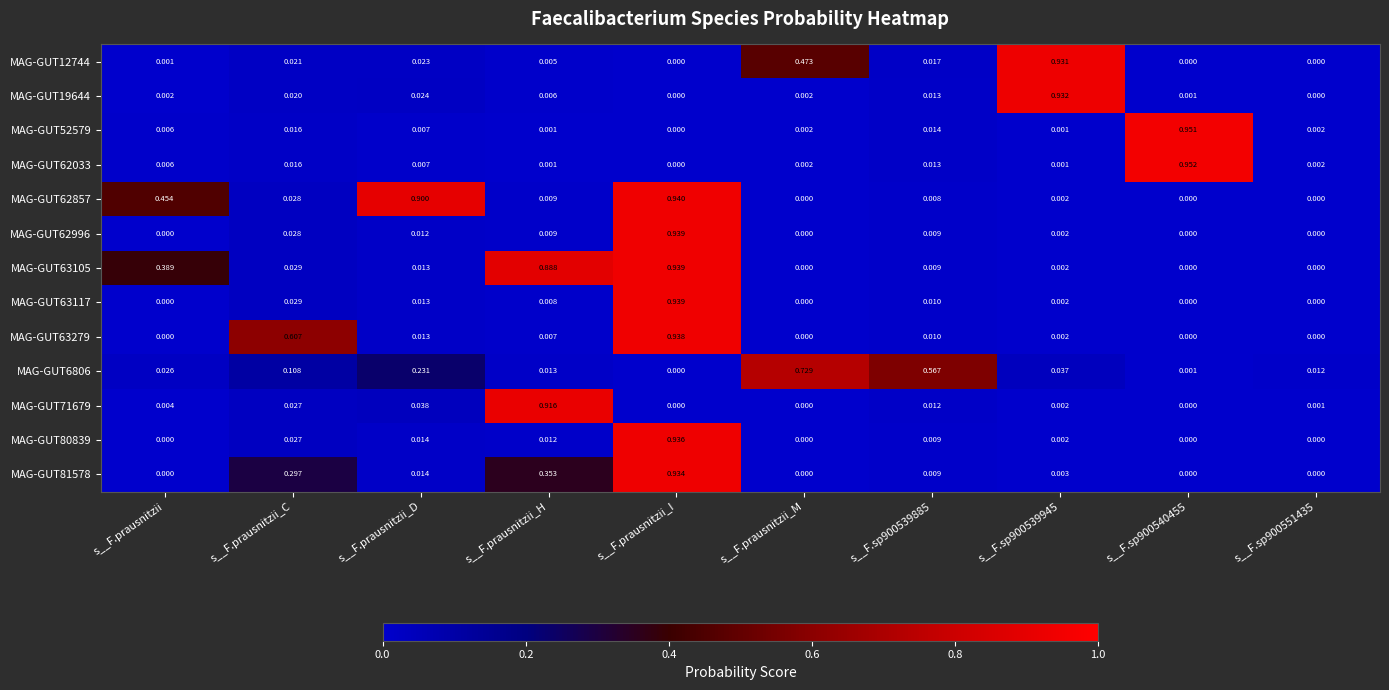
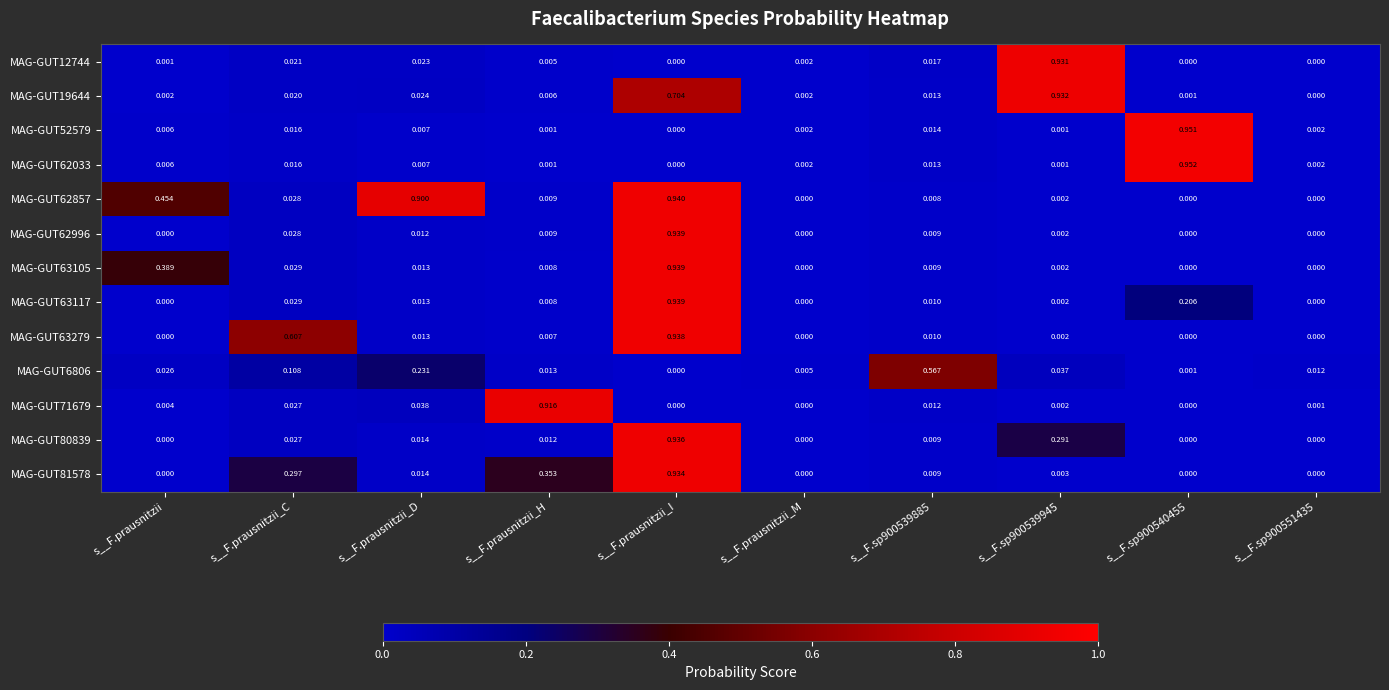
  {
    "MAG-GUT12744": {
      "s__F.prausnitzii": 0.001,
      "s__F.prausnitzii_C": 0.021,
      "s__F.prausnitzii_D": 0.023,
      "s__F.prausnitzii_H": 0.005,
      "s__F.prausnitzii_I": 0.000,
-     "s__F.prausnitzii_M": 0.473,
+     "s__F.prausnitzii_M": 0.002,
      "s__F.sp900539885": 0.017,
      "s__F.sp900539945": 0.931,
      "s__F.sp900540455": 0.000,
      "s__F.sp900551435": 0.000
    },
    "MAG-GUT19644": {
      "s__F.prausnitzii": 0.002,
      "s__F.prausnitzii_C": 0.020,
      "s__F.prausnitzii_D": 0.024,
      "s__F.prausnitzii_H": 0.006,
-     "s__F.prausnitzii_I": 0.000,
+     "s__F.prausnitzii_I": 0.704,
      "s__F.prausnitzii_M": 0.002,
      "s__F.sp900539885": 0.013,
      "s__F.sp900539945": 0.932,
      "s__F.sp900540455": 0.001,
      "s__F.sp900551435": 0.000
    },
    "MAG-GUT52579": {
      "s__F.prausnitzii": 0.006,
      "s__F.prausnitzii_C": 0.016,
      "s__F.prausnitzii_D": 0.007,
      "s__F.prausnitzii_H": 0.001,
      "s__F.prausnitzii_I": 0.000,
      "s__F.prausnitzii_M": 0.002,
      "s__F.sp900539885": 0.014,
      "s__F.sp900539945": 0.001,
      "s__F.sp900540455": 0.951,
      "s__F.sp900551435": 0.002
    },
    "MAG-GUT62033": {
      "s__F.prausnitzii": 0.006,
      "s__F.prausnitzii_C": 0.016,
      "s__F.prausnitzii_D": 0.007,
      "s__F.prausnitzii_H": 0.001,
      "s__F.prausnitzii_I": 0.000,
      "s__F.prausnitzii_M": 0.002,
      "s__F.sp900539885": 0.013,
      "s__F.sp900539945": 0.001,
      "s__F.sp900540455": 0.952,
      "s__F.sp900551435": 0.002
    },
    "MAG-GUT62857": {
      "s__F.prausnitzii": 0.454,
      "s__F.prausnitzii_C": 0.028,
      "s__F.prausnitzii_D": 0.900,
      "s__F.prausnitzii_H": 0.009,
      "s__F.prausnitzii_I": 0.940,
      "s__F.prausnitzii_M": 0.000,
      "s__F.sp900539885": 0.008,
      "s__F.sp900539945": 0.002,
      "s__F.sp900540455": 0.000,
      "s__F.sp900551435": 0.000
    },
    "MAG-GUT62996": {
      "s__F.prausnitzii": 0.000,
      "s__F.prausnitzii_C": 0.028,
      "s__F.prausnitzii_D": 0.012,
      "s__F.prausnitzii_H": 0.009,
      "s__F.prausnitzii_I": 0.939,
      "s__F.prausnitzii_M": 0.000,
      "s__F.sp900539885": 0.009,
      "s__F.sp900539945": 0.002,
      "s__F.sp900540455": 0.000,
      "s__F.sp900551435": 0.000
    },
    "MAG-GUT63105": {
      "s__F.prausnitzii": 0.389,
      "s__F.prausnitzii_C": 0.029,
      "s__F.prausnitzii_D": 0.013,
-     "s__F.prausnitzii_H": 0.888,
+     "s__F.prausnitzii_H": 0.008,
      "s__F.prausnitzii_I": 0.939,
      "s__F.prausnitzii_M": 0.000,
      "s__F.sp900539885": 0.009,
      "s__F.sp900539945": 0.002,
      "s__F.sp900540455": 0.000,
      "s__F.sp900551435": 0.000
    },
    "MAG-GUT63117": {
      "s__F.prausnitzii": 0.000,
      "s__F.prausnitzii_C": 0.029,
      "s__F.prausnitzii_D": 0.013,
      "s__F.prausnitzii_H": 0.008,
      "s__F.prausnitzii_I": 0.939,
      "s__F.prausnitzii_M": 0.000,
      "s__F.sp900539885": 0.010,
      "s__F.sp900539945": 0.002,
-     "s__F.sp900540455": 0.000,
+     "s__F.sp900540455": 0.206,
      "s__F.sp900551435": 0.000
    },
    "MAG-GUT63279": {
      "s__F.prausnitzii": 0.000,
      "s__F.prausnitzii_C": 0.607,
      "s__F.prausnitzii_D": 0.013,
      "s__F.prausnitzii_H": 0.007,
      "s__F.prausnitzii_I": 0.938,
      "s__F.prausnitzii_M": 0.000,
      "s__F.sp900539885": 0.010,
      "s__F.sp900539945": 0.002,
      "s__F.sp900540455": 0.000,
      "s__F.sp900551435": 0.000
    },
    "MAG-GUT6806": {
      "s__F.prausnitzii": 0.026,
      "s__F.prausnitzii_C": 0.108,
      "s__F.prausnitzii_D": 0.231,
      "s__F.prausnitzii_H": 0.013,
      "s__F.prausnitzii_I": 0.000,
-     "s__F.prausnitzii_M": 0.729,
+     "s__F.prausnitzii_M": 0.005,
      "s__F.sp900539885": 0.567,
      "s__F.sp900539945": 0.037,
      "s__F.sp900540455": 0.001,
      "s__F.sp900551435": 0.012
    },
    "MAG-GUT71679": {
      "s__F.prausnitzii": 0.004,
      "s__F.prausnitzii_C": 0.027,
      "s__F.prausnitzii_D": 0.038,
      "s__F.prausnitzii_H": 0.916,
      "s__F.prausnitzii_I": 0.000,
      "s__F.prausnitzii_M": 0.000,
      "s__F.sp900539885": 0.012,
      "s__F.sp900539945": 0.002,
      "s__F.sp900540455": 0.000,
      "s__F.sp900551435": 0.001
    },
    "MAG-GUT80839": {
      "s__F.prausnitzii": 0.000,
      "s__F.prausnitzii_C": 0.027,
      "s__F.prausnitzii_D": 0.014,
      "s__F.prausnitzii_H": 0.012,
      "s__F.prausnitzii_I": 0.936,
      "s__F.prausnitzii_M": 0.000,
      "s__F.sp900539885": 0.009,
-     "s__F.sp900539945": 0.002,
+     "s__F.sp900539945": 0.291,
      "s__F.sp900540455": 0.000,
      "s__F.sp900551435": 0.000
    },
    "MAG-GUT81578": {
      "s__F.prausnitzii": 0.000,
      "s__F.prausnitzii_C": 0.297,
      "s__F.prausnitzii_D": 0.014,
      "s__F.prausnitzii_H": 0.353,
      "s__F.prausnitzii_I": 0.934,
      "s__F.prausnitzii_M": 0.000,
      "s__F.sp900539885": 0.009,
      "s__F.sp900539945": 0.003,
      "s__F.sp900540455": 0.000,
      "s__F.sp900551435": 0.000
    }
  }
